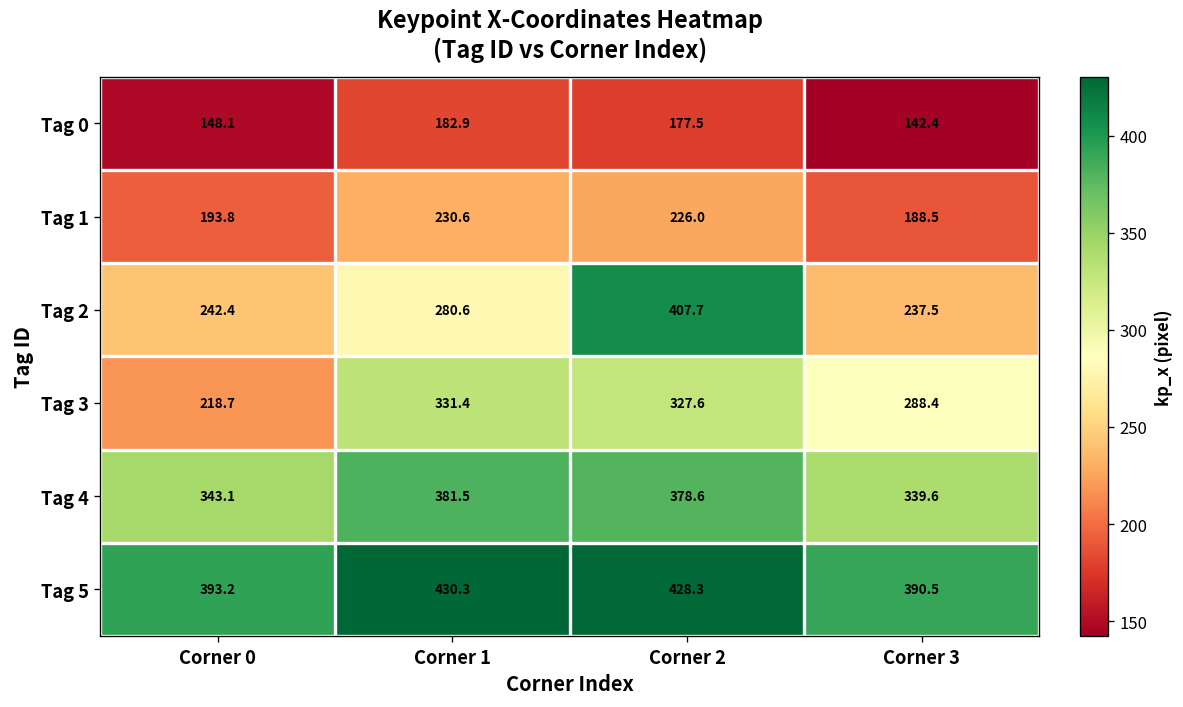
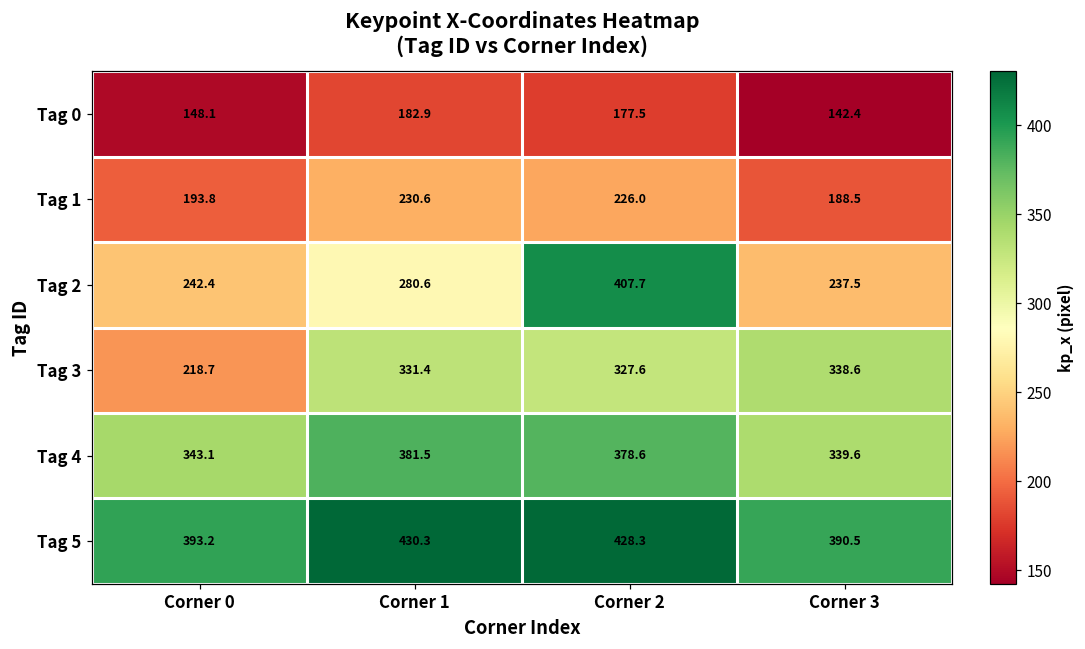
  {
    "Tag 0": {
      "Corner 0": 148.1,
      "Corner 1": 182.9,
      "Corner 2": 177.5,
      "Corner 3": 142.4
    },
    "Tag 1": {
      "Corner 0": 193.8,
      "Corner 1": 230.6,
      "Corner 2": 226.0,
      "Corner 3": 188.5
    },
    "Tag 2": {
      "Corner 0": 242.4,
      "Corner 1": 280.6,
      "Corner 2": 407.7,
      "Corner 3": 237.5
    },
    "Tag 3": {
      "Corner 0": 218.7,
      "Corner 1": 331.4,
      "Corner 2": 327.6,
-     "Corner 3": 288.4
+     "Corner 3": 338.6
    },
    "Tag 4": {
      "Corner 0": 343.1,
      "Corner 1": 381.5,
      "Corner 2": 378.6,
      "Corner 3": 339.6
    },
    "Tag 5": {
      "Corner 0": 393.2,
      "Corner 1": 430.3,
      "Corner 2": 428.3,
      "Corner 3": 390.5
    }
  }
